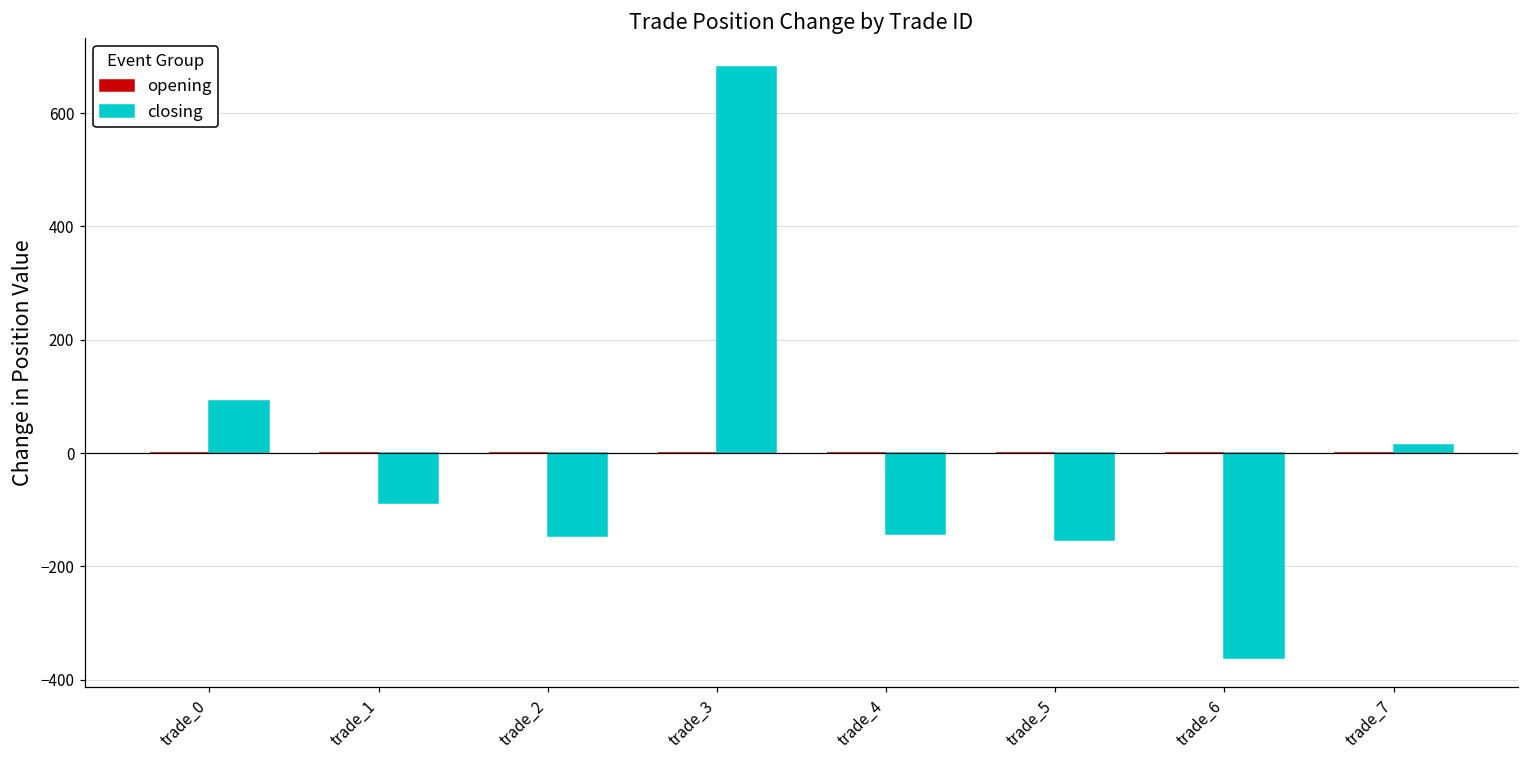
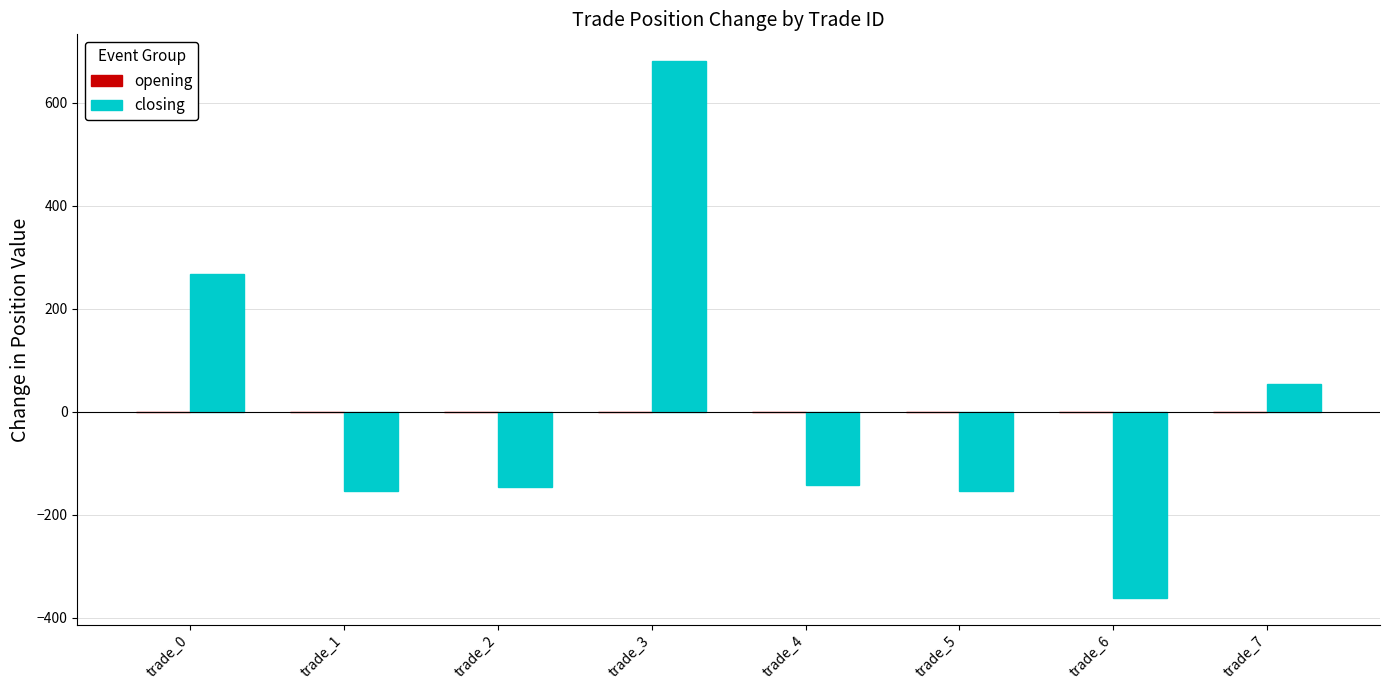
  {
    "opening": {
      "trade_0": 0,
      "trade_1": 0,
      "trade_2": 0,
      "trade_3": 0,
      "trade_4": 0,
      "trade_5": 0,
      "trade_6": 0,
      "trade_7": 0
    },
    "closing": {
-     "trade_0": 90,
-     "trade_1": -90,
+     "trade_0": 270,
+     "trade_1": -150,
      "trade_2": -150,
      "trade_3": 680,
      "trade_4": -140,
      "trade_5": -150,
      "trade_6": -360,
-     "trade_7": 20
+     "trade_7": 50
    }
  }
